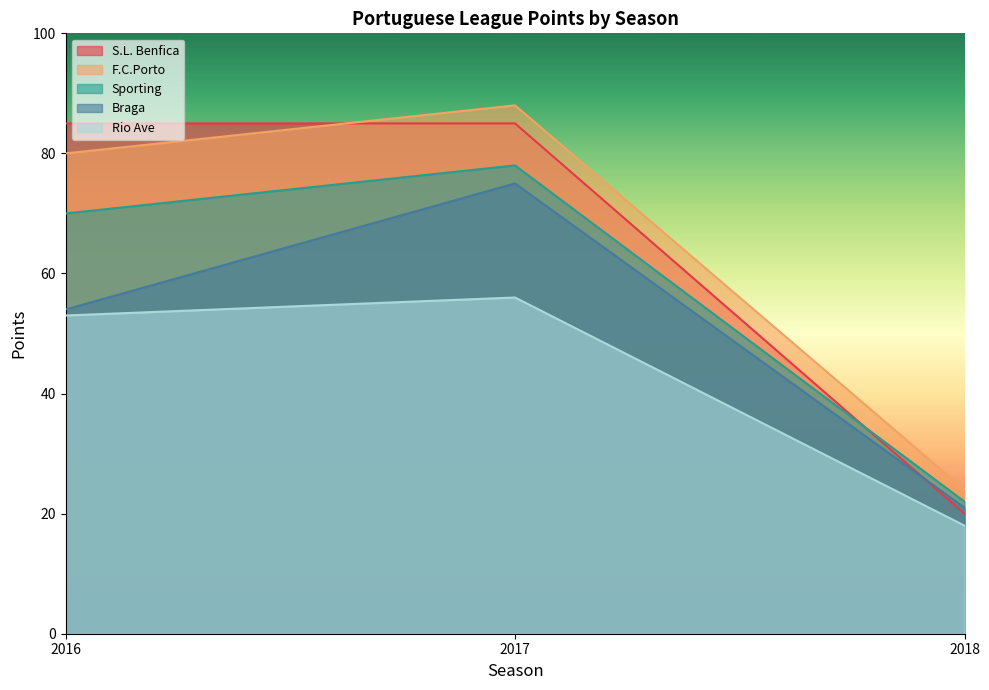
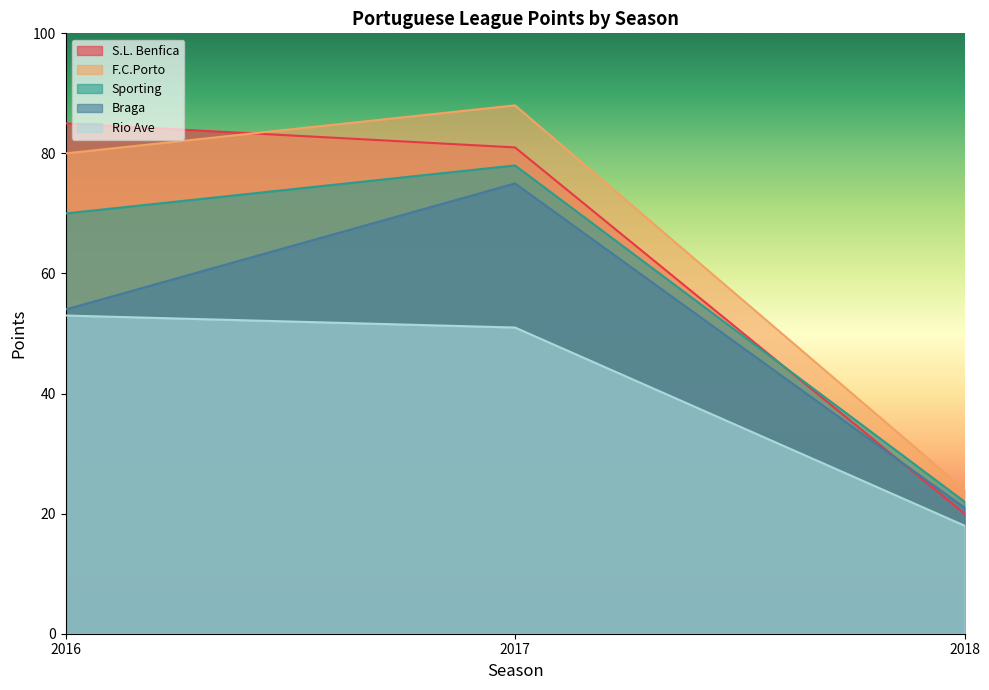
  {
    "S.L. Benfica": {
      "2016": 85,
-     "2017": 85,
+     "2017": 81,
      "2018": 20
    },
    "F.C.Porto": {
      "2016": 80,
      "2017": 88,
      "2018": 24
    },
    "Rio Ave": {
      "2016": 53,
-     "2017": 56,
+     "2017": 51,
      "2018": 18
    }
  }
